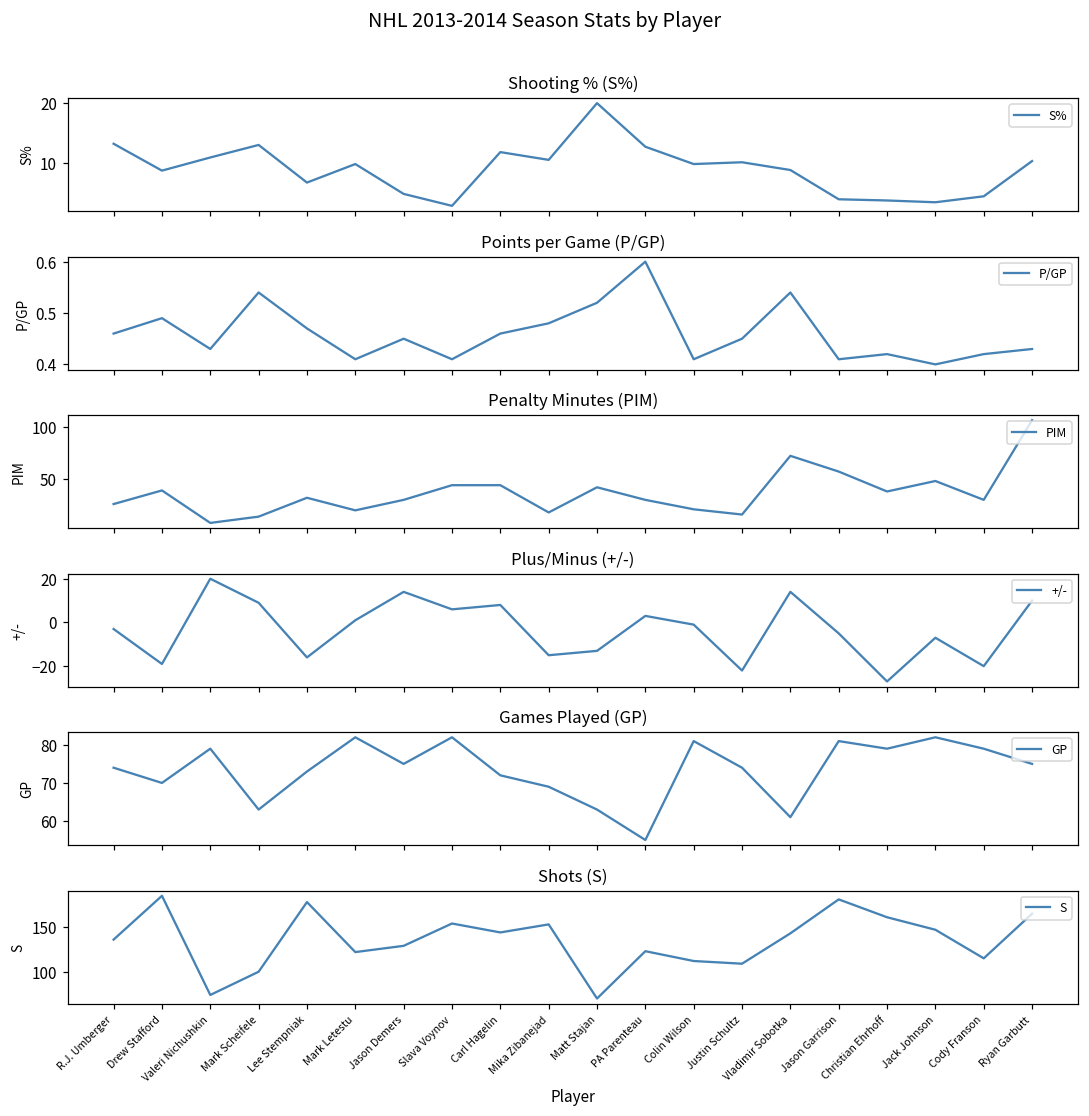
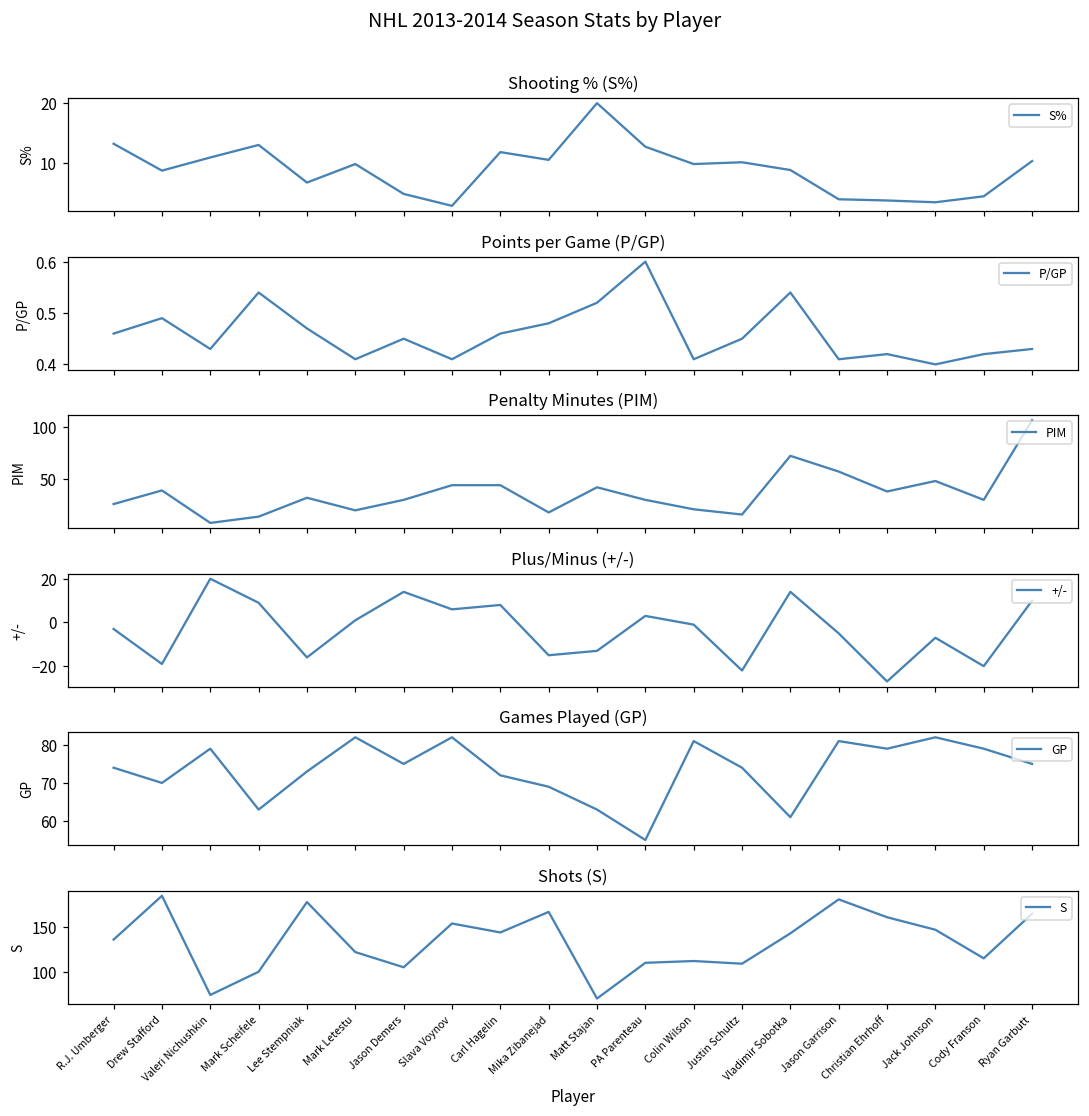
  {
    "Shots (S)": {
      "R.J. Umberger": 140,
      "Drew Stafford": 190,
      "Valeri Nichushkin": 70,
      "Mark Scheifele": 100,
      "Lee Stempniak": 180,
      "Mark Letestu": 120,
-     "Jason Demers": 130,
+     "Jason Demers": 110,
      "Slava Voynov": 150,
      "Carl Hagelin": 140,
-     "Mika Zibanejad": 150,
+     "Mika Zibanejad": 170,
      "Matt Stajan": 70,
-     "PA Parenteau": 120,
+     "PA Parenteau": 110,
      "Colin Wilson": 110,
      "Justin Schultz": 110,
      "Vladimir Sobotka": 140,
      "Jason Garrison": 180,
      "Christian Ehrhoff": 160,
      "Jack Johnson": 150,
      "Cody Franson": 120
    }
  }
